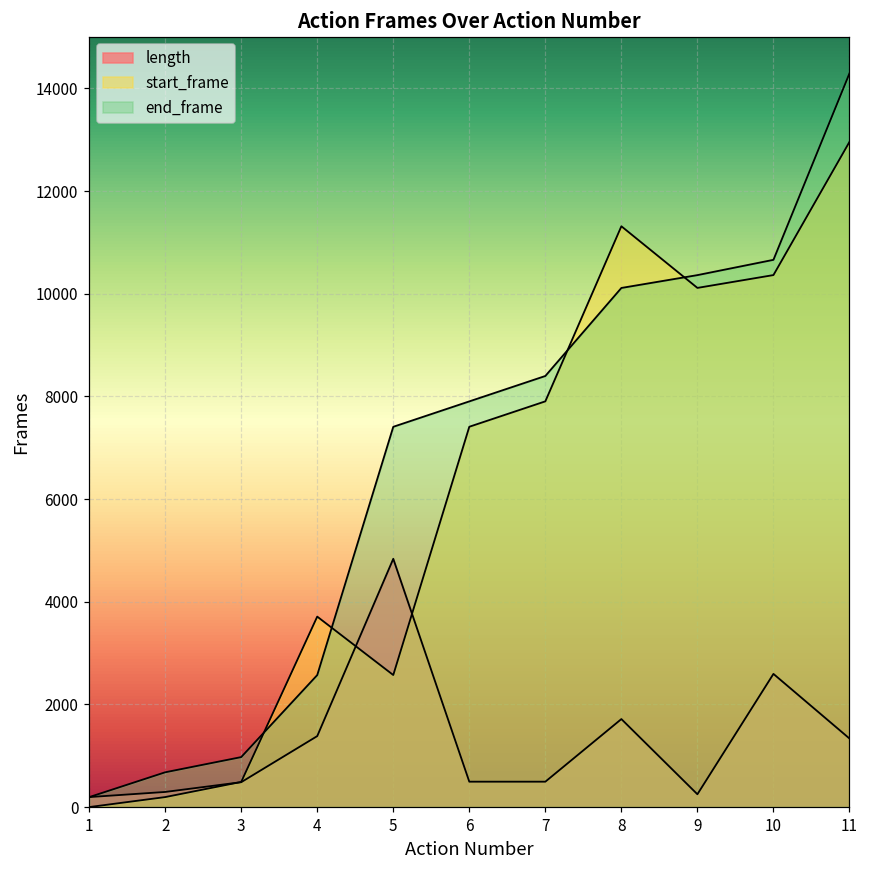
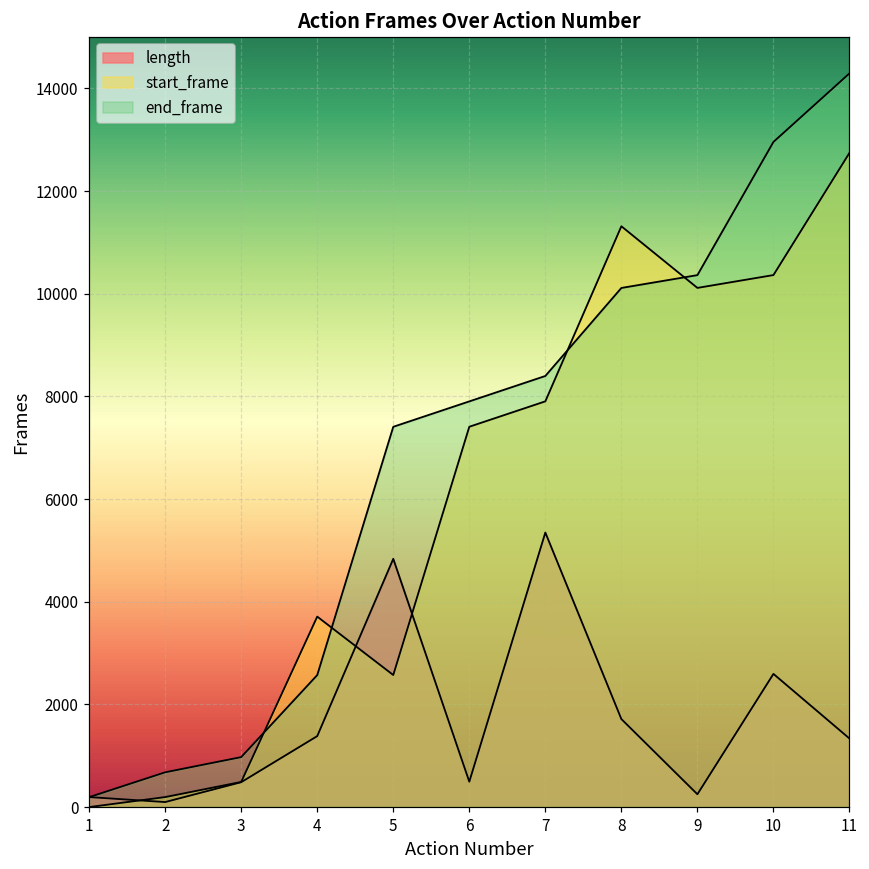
  {
    "length": {
-     "2": 300,
+     "2": 100,
      "4": 1400,
      "5": 4800,
      "6": 500,
-     "7": 500,
+     "7": 5300,
      "8": 1700,
      "9": 300,
      "10": 2600,
      "11": 1300
    },
    "start_frame": {
      "1": 0,
      "2": 200,
      "4": 3700,
      "5": 2600,
      "6": 7400,
      "7": 7900,
      "8": 11300,
      "9": 10100,
      "10": 10400,
-     "11": 13000
+     "11": 12700
    },
    "end_frame": {
      "2": 700,
      "3": 1000,
      "4": 2600,
      "5": 7400,
      "6": 7900,
      "7": 8400,
      "8": 10100,
      "9": 10400,
-     "10": 10700,
+     "10": 13000,
      "11": 14300
    }
  }
